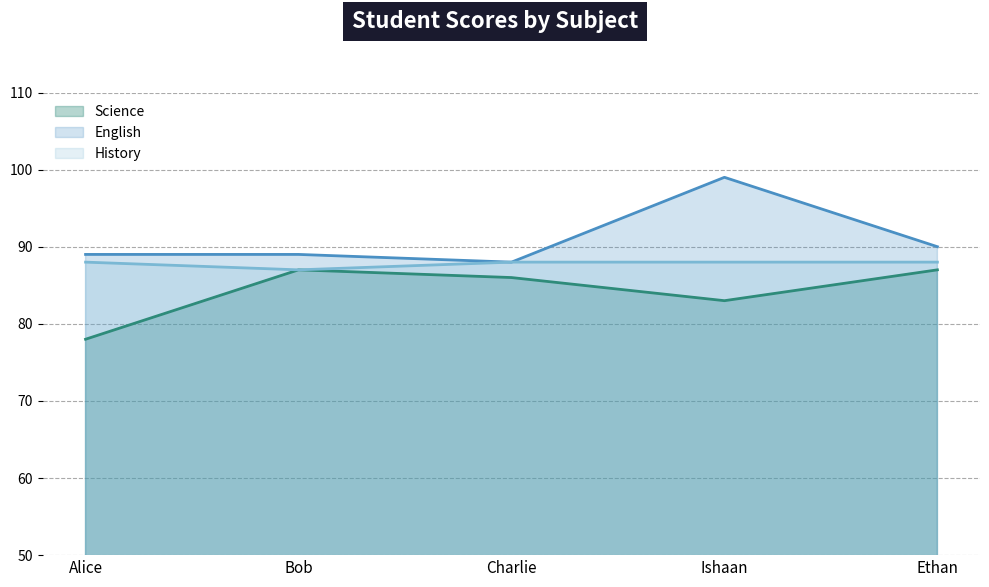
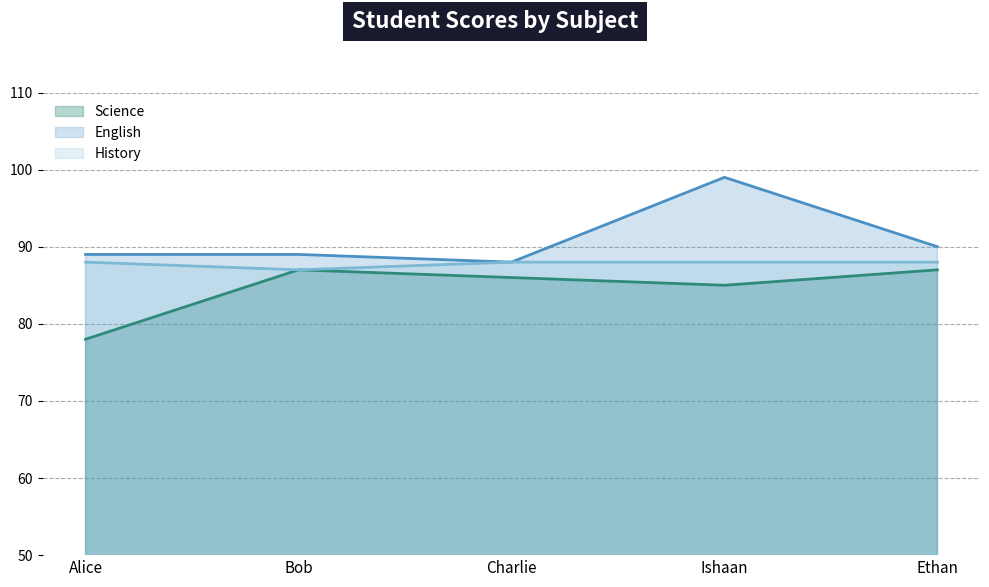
  {
    "Science": {
      "Alice": 78,
      "Charlie": 86,
-     "Ishaan": 83,
+     "Ishaan": 85,
      "Ethan": 87
    }
  }
